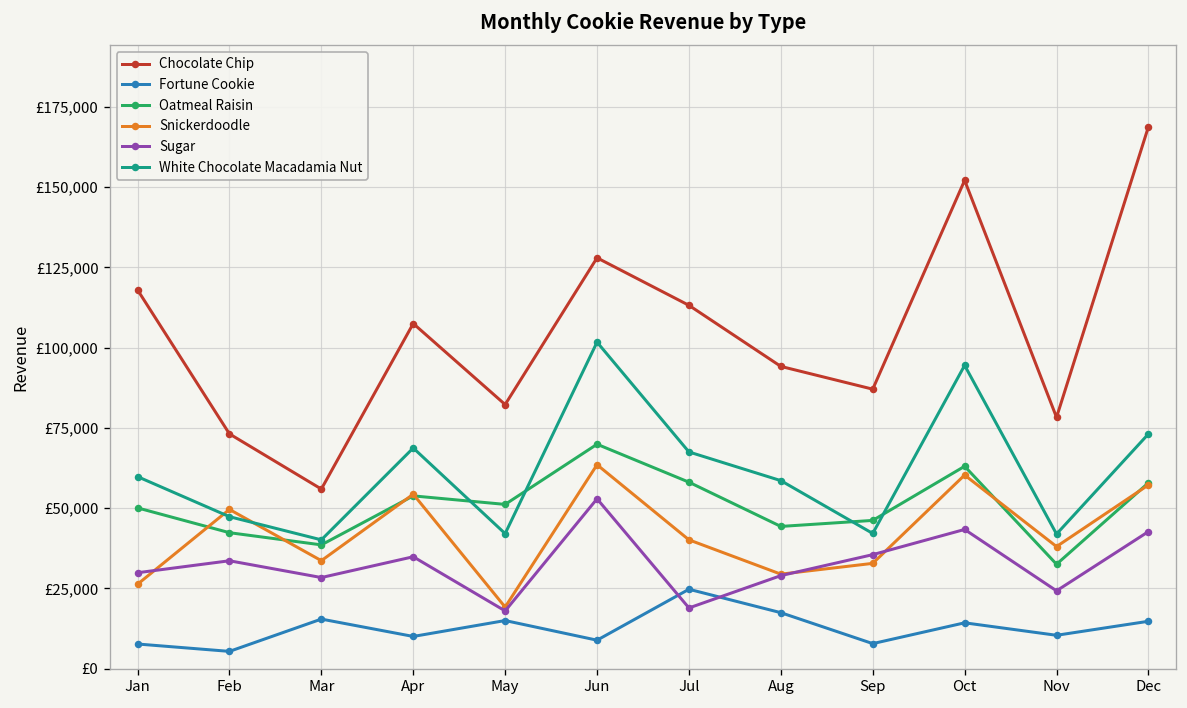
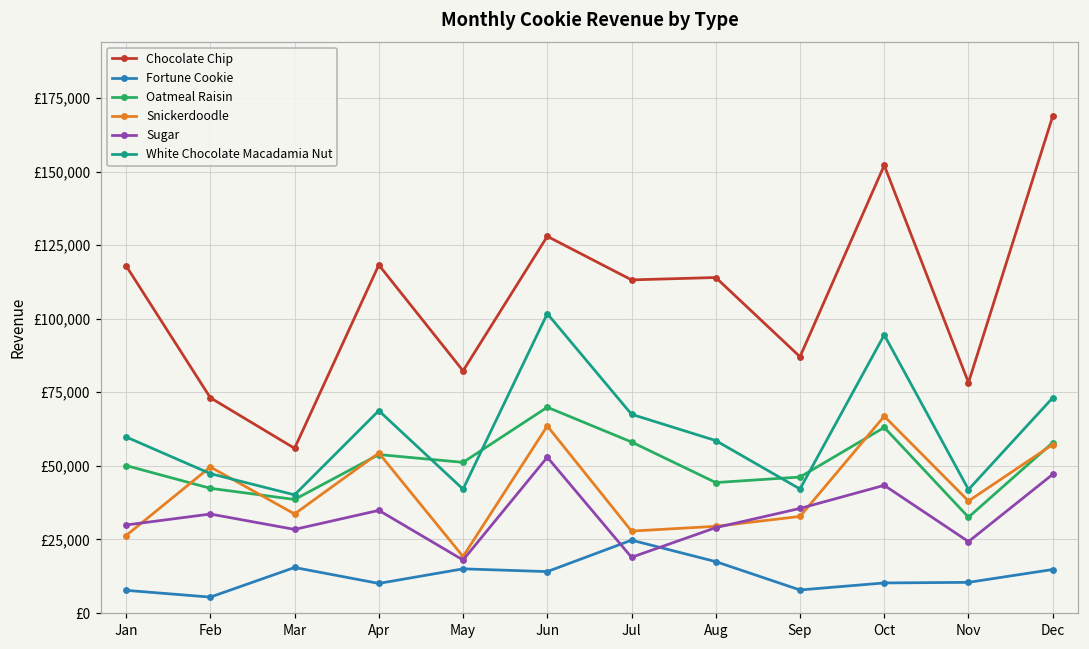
  {
    "Chocolate Chip": {
      "Jan": "£118,000",
      "Feb": "£73,000",
      "Mar": "£56,000",
-     "Apr": "£108,000",
+     "Apr": "£118,000",
      "May": "£82,000",
      "Jun": "£128,000",
      "Jul": "£113,000",
-     "Aug": "£94,000",
+     "Aug": "£114,000",
      "Sep": "£87,000",
      "Oct": "£152,000",
      "Nov": "£78,000",
      "Dec": "£169,000"
    },
    "Fortune Cookie": {
      "Jan": "£8,000",
      "Feb": "£5,000",
      "Mar": "£15,000",
      "Apr": "£10,000",
      "May": "£15,000",
-     "Jun": "£9,000",
+     "Jun": "£14,000",
      "Jul": "£25,000",
      "Aug": "£17,000",
      "Sep": "£8,000",
-     "Oct": "£14,000",
+     "Oct": "£10,000",
      "Nov": "£10,000",
      "Dec": "£15,000"
    },
    "Snickerdoodle": {
      "Jan": "£26,000",
      "Feb": "£50,000",
      "Mar": "£34,000",
      "May": "£19,000",
      "Jun": "£64,000",
-     "Jul": "£40,000",
+     "Jul": "£28,000",
      "Sep": "£33,000",
-     "Oct": "£60,000",
+     "Oct": "£67,000",
      "Nov": "£38,000"
    },
    "Sugar": {
      "Jan": "£30,000",
      "Feb": "£34,000",
      "Mar": "£28,000",
      "Apr": "£35,000",
      "May": "£18,000",
      "Jun": "£53,000",
      "Jul": "£19,000",
      "Sep": "£36,000",
      "Oct": "£43,000",
      "Nov": "£24,000",
-     "Dec": "£43,000"
+     "Dec": "£47,000"
    }
  }
